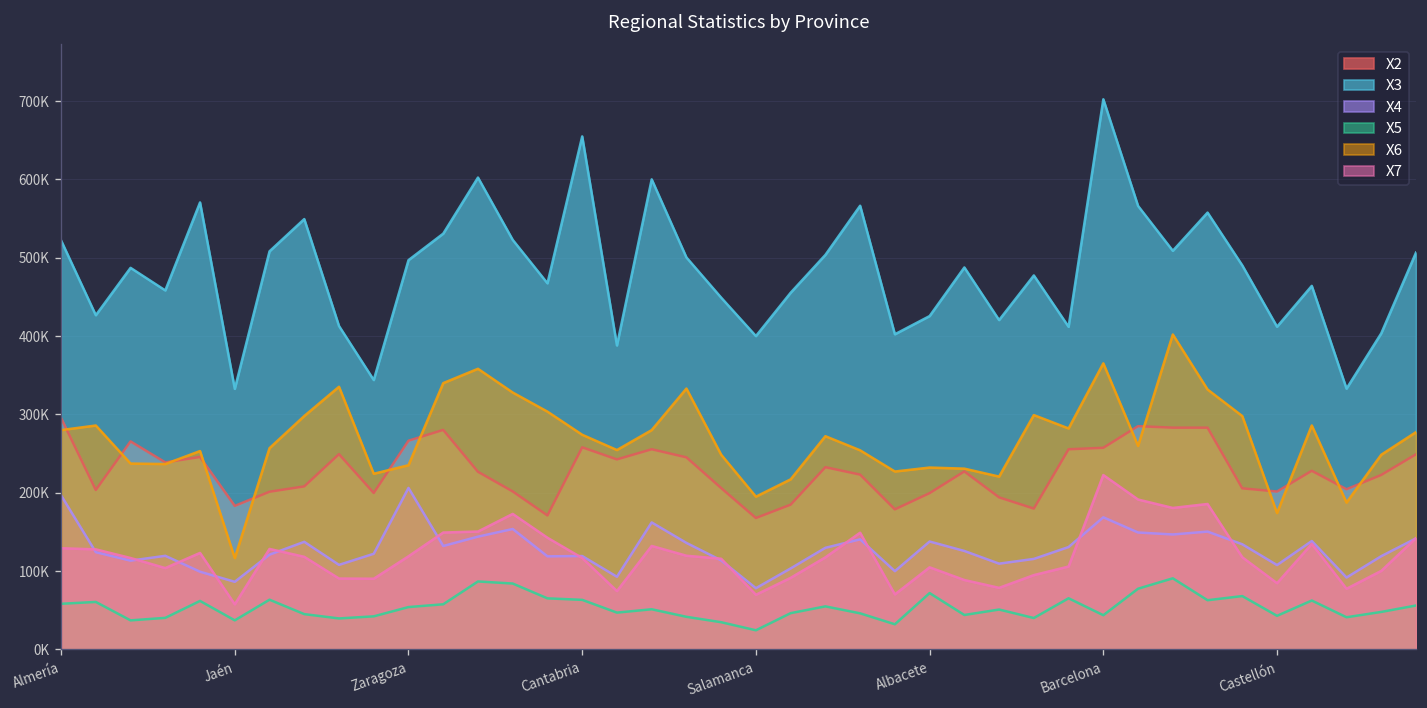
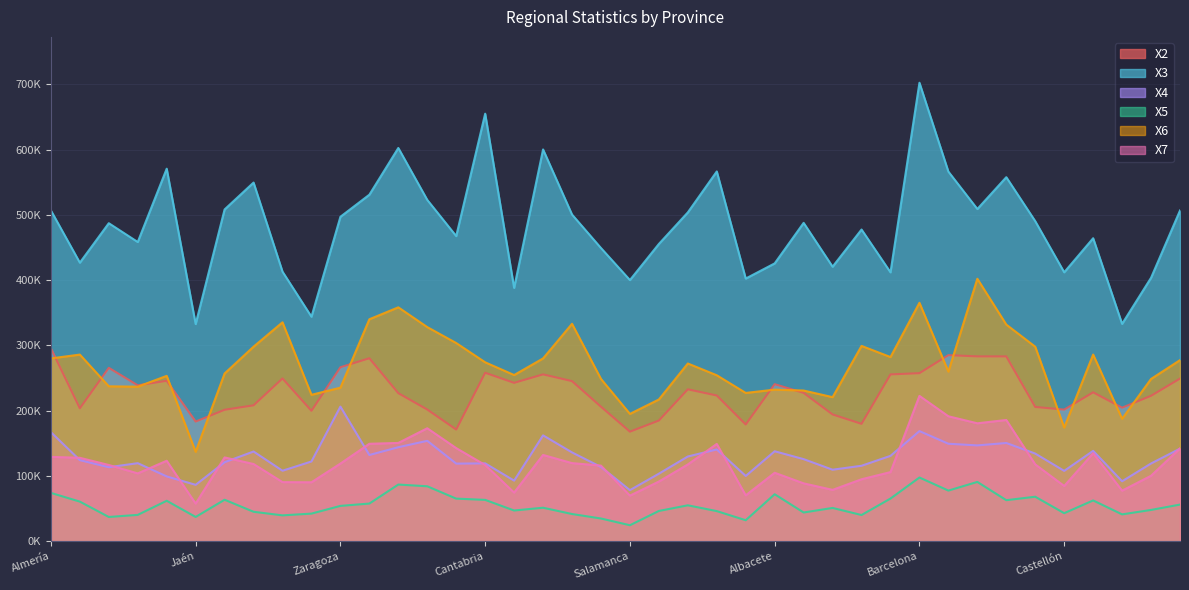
  {
    "X2": {
      "Almería": 300000,
      "Jaén": 180000,
      "Zaragoza": 270000,
      "Cantabria": 260000,
      "Salamanca": 170000,
-     "Albacete": 200000,
+     "Albacete": 240000,
      "Barcelona": 260000,
      "Castellón": 200000
    },
    "X3": {
-     "Almería": 520000,
+     "Almería": 510000,
      "Jaén": 330000,
      "Zaragoza": 500000,
      "Cantabria": 650000,
      "Salamanca": 400000,
      "Albacete": 430000,
      "Barcelona": 700000,
      "Castellón": 410000
    },
    "X4": {
-     "Almería": 200000,
+     "Almería": 170000,
      "Jaén": 90000,
      "Zaragoza": 210000,
      "Salamanca": 80000,
      "Albacete": 140000,
      "Barcelona": 170000,
      "Castellón": 110000
    },
    "X5": {
-     "Almería": 60000,
+     "Almería": 70000,
      "Jaén": 40000,
      "Zaragoza": 50000,
      "Cantabria": 60000,
      "Salamanca": 20000,
      "Albacete": 70000,
-     "Barcelona": 40000,
+     "Barcelona": 100000,
      "Castellón": 40000
    },
    "X6": {
      "Almería": 280000,
-     "Jaén": 120000,
+     "Jaén": 140000,
      "Zaragoza": 240000,
      "Cantabria": 270000,
      "Salamanca": 200000,
      "Albacete": 230000,
      "Barcelona": 370000,
      "Castellón": 170000
    },
    "X7": {
      "Almería": 130000,
      "Jaén": 60000,
      "Zaragoza": 120000,
      "Salamanca": 70000,
      "Albacete": 100000,
      "Barcelona": 220000,
      "Castellón": 80000
    }
  }
